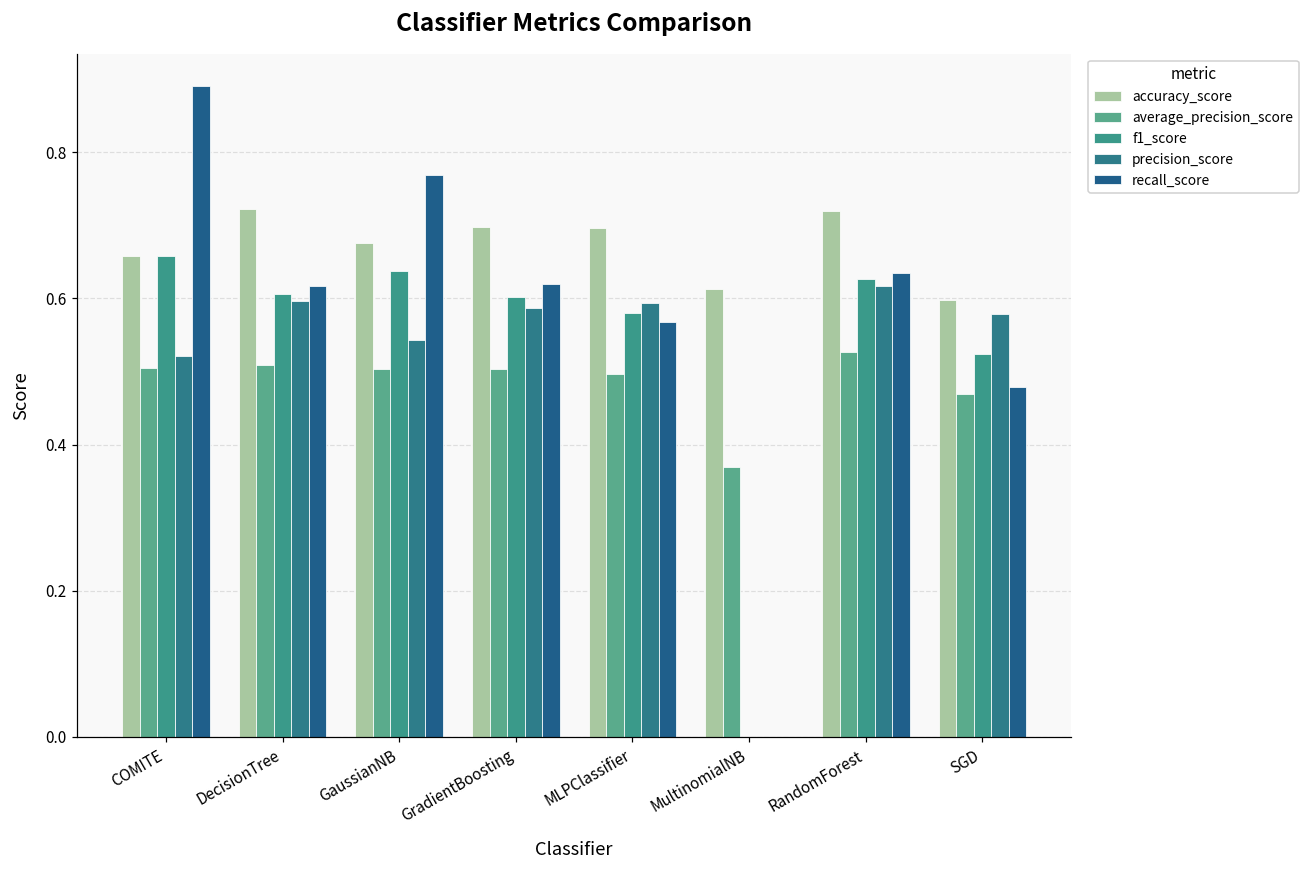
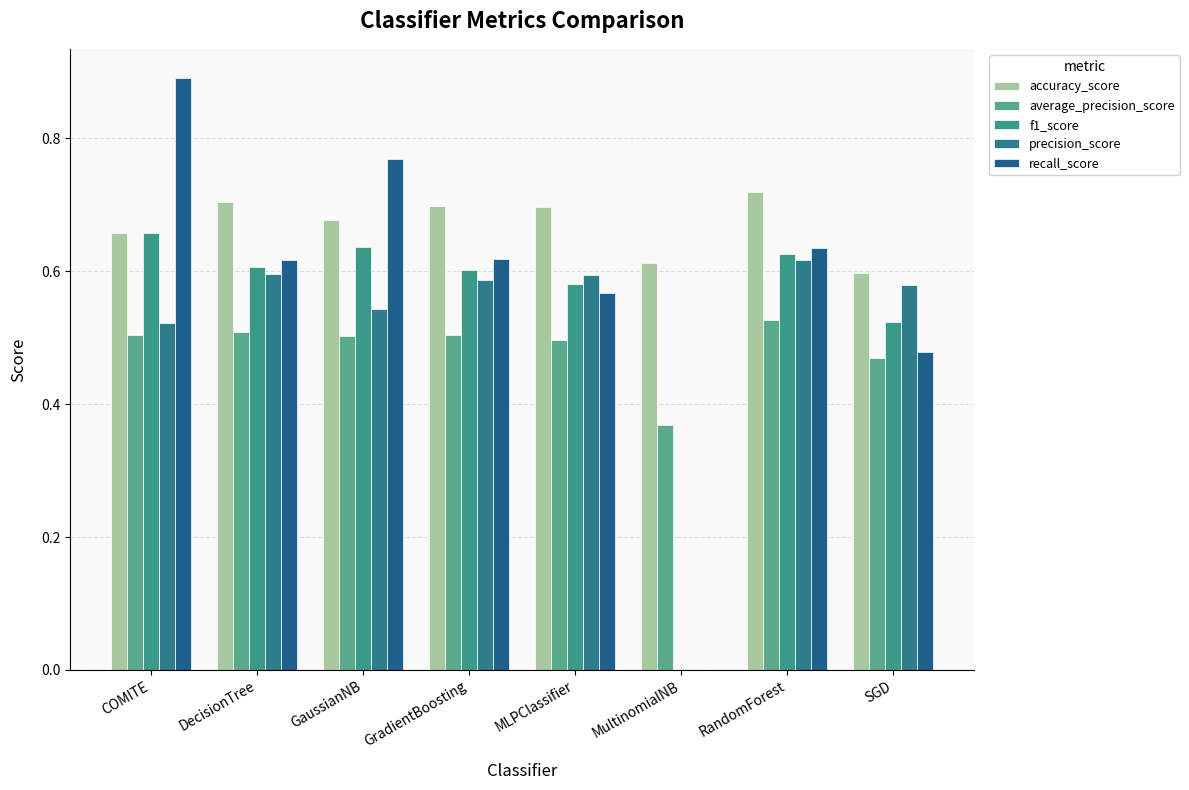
  {
    "accuracy_score": {
      "COMITE": 0.66,
-     "DecisionTree": 0.72,
+     "DecisionTree": 0.70,
      "GaussianNB": 0.68,
      "GradientBoosting": 0.70,
      "MLPClassifier": 0.70,
      "MultinomialNB": 0.61,
      "RandomForest": 0.72,
      "SGD": 0.60
    }
  }
